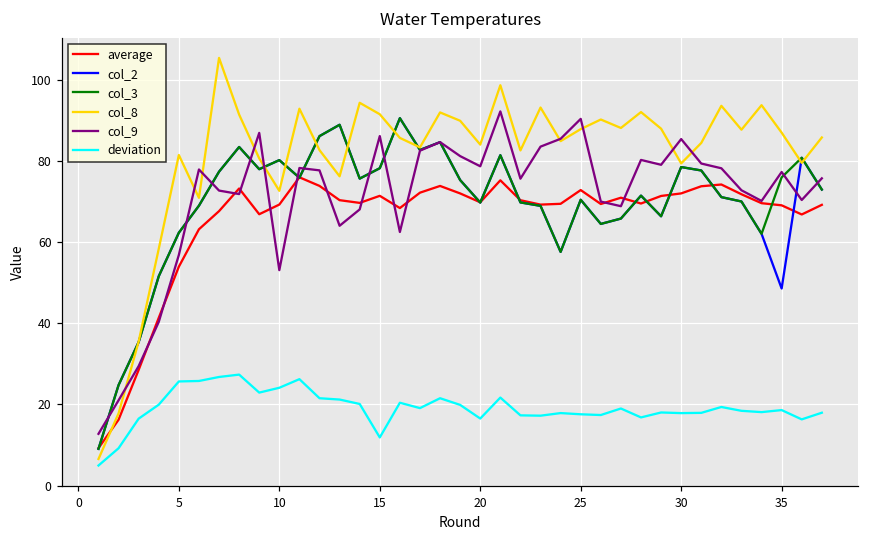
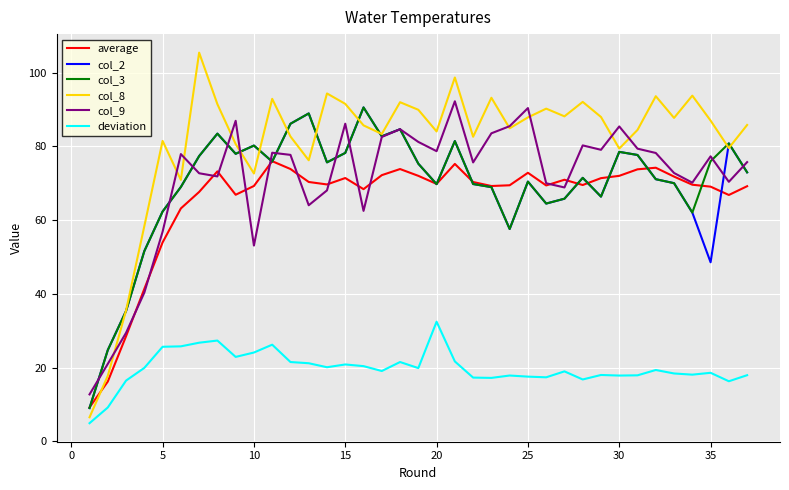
  {
    "average": {
      "5": 54,
      "10": 69,
      "15": 71,
      "25": 73,
      "30": 72,
      "35": 69
    },
    "col_2": {
      "35": 49
    },
    "col_3": {
      "35": 76
    },
    "col_8": {
      "5": 81,
      "10": 73,
      "15": 92,
      "20": 84,
      "25": 88,
      "30": 79,
      "35": 87
    },
    "col_9": {
      "5": 57,
      "10": 53,
      "15": 86,
      "20": 79,
      "25": 90,
      "30": 85,
      "35": 77
    },
    "deviation": {
      "5": 26,
      "10": 24,
-     "15": 12,
-     "20": 17,
+     "15": 21,
+     "20": 32,
      "25": 18,
      "30": 18,
      "35": 19
    }
  }
